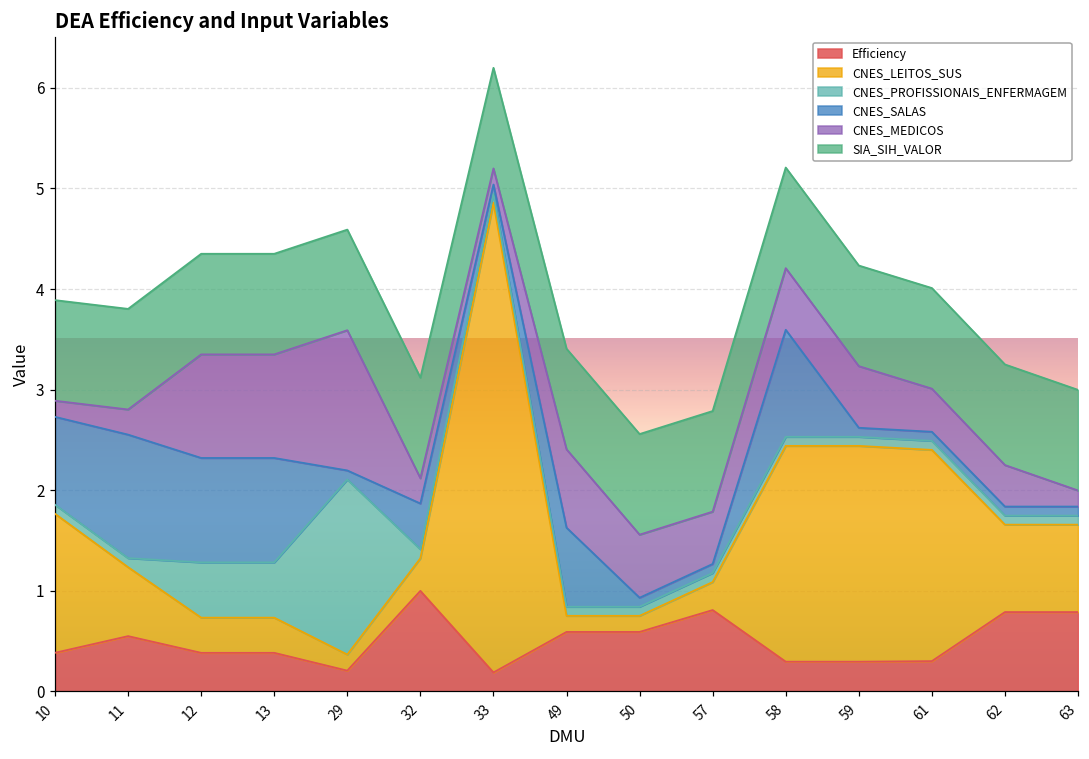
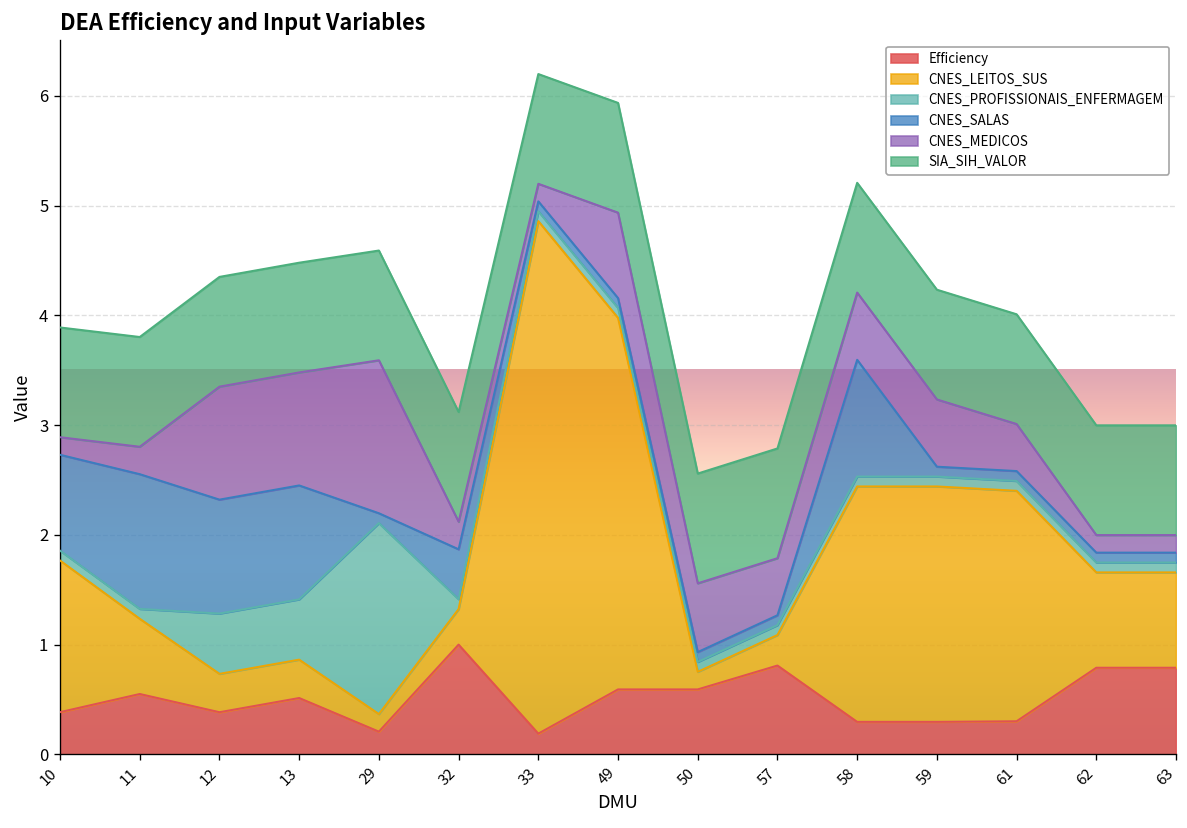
  {
    "Efficiency": {
      "10": 0.4,
      "11": 0.6,
      "12": 0.4,
-     "13": 0.4,
+     "13": 0.5,
      "29": 0.2,
      "32": 1.0,
      "33": 0.2,
      "49": 0.6,
      "50": 0.6,
      "57": 0.8,
      "58": 0.3,
      "59": 0.3,
      "61": 0.3,
      "62": 0.8,
      "63": 0.8
    },
    "CNES_LEITOS_SUS": {
      "10": 1.4,
      "11": 0.7,
      "12": 0.3,
      "13": 0.3,
      "29": 0.2,
      "32": 0.3,
      "33": 4.7,
-     "49": 0.2,
+     "49": 3.4,
      "50": 0.2,
      "57": 0.3,
      "58": 2.1,
      "59": 2.1,
      "61": 2.1,
      "62": 0.9,
      "63": 0.9
    },
    "CNES_SALAS": {
      "10": 0.9,
      "11": 1.2,
      "12": 1.0,
      "13": 1.0,
      "29": 0.1,
      "32": 0.5,
      "33": 0.1,
-     "49": 0.8,
+     "49": 0.1,
      "50": 0.1,
      "57": 0.1,
      "58": 1.1,
      "59": 0.1,
      "61": 0.1,
      "62": 0.1,
      "63": 0.1
    },
    "CNES_MEDICOS": {
      "10": 0.2,
      "11": 0.2,
      "12": 1.0,
      "13": 1.0,
      "29": 1.4,
      "32": 0.3,
      "33": 0.2,
      "49": 0.8,
      "50": 0.6,
      "57": 0.5,
      "58": 0.6,
      "59": 0.6,
      "61": 0.4,
-     "62": 0.4,
+     "62": 0.2,
      "63": 0.2
    }
  }
